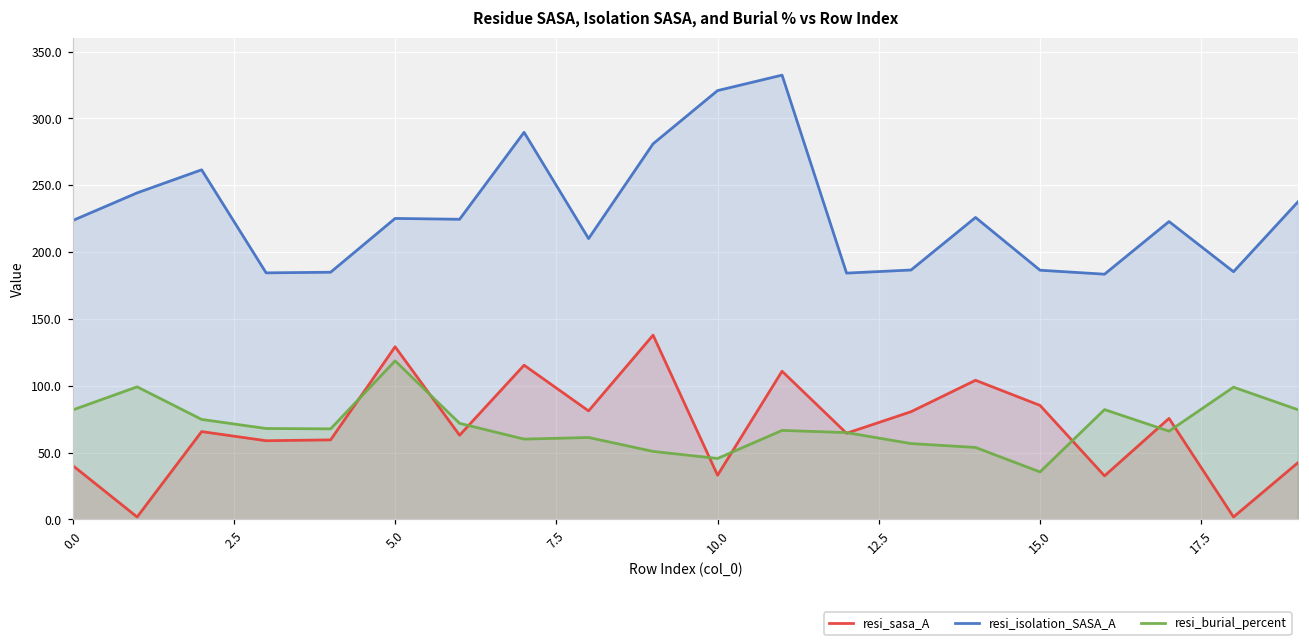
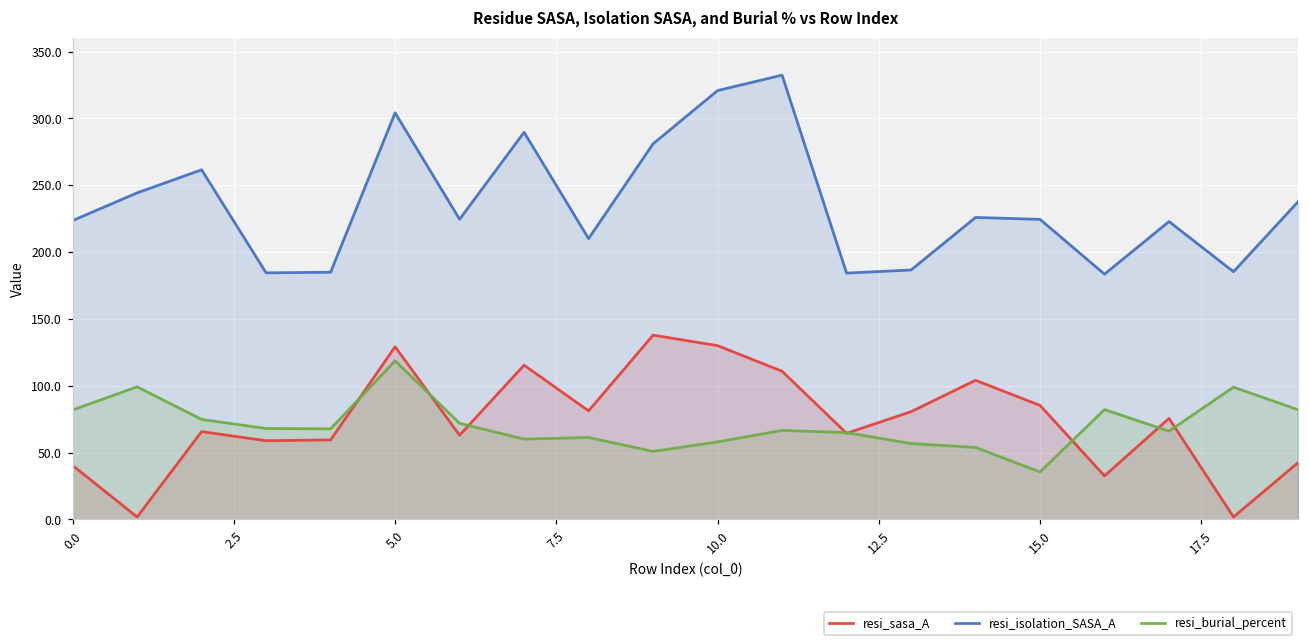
  {
    "resi_sasa_A": {
      "0.0": 40,
      "5.0": 129,
-     "10.0": 33,
+     "10.0": 130,
      "15.0": 85
    },
    "resi_isolation_SASA_A": {
      "0.0": 224,
-     "5.0": 225,
+     "5.0": 304,
      "10.0": 321,
-     "15.0": 186
+     "15.0": 224
    },
    "resi_burial_percent": {
      "0.0": 82,
      "5.0": 119,
-     "10.0": 46,
+     "10.0": 58,
      "15.0": 36
    }
  }
